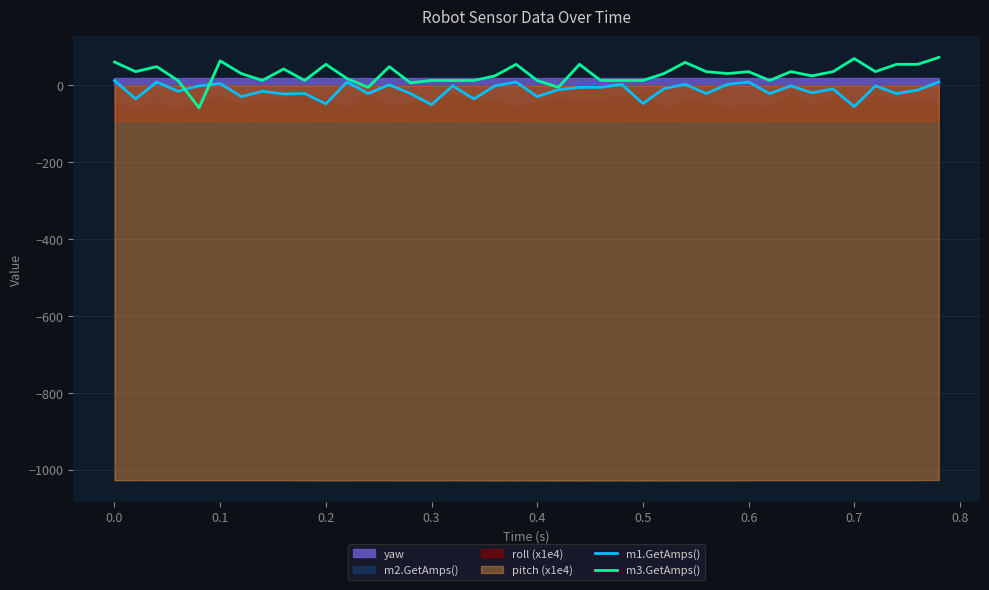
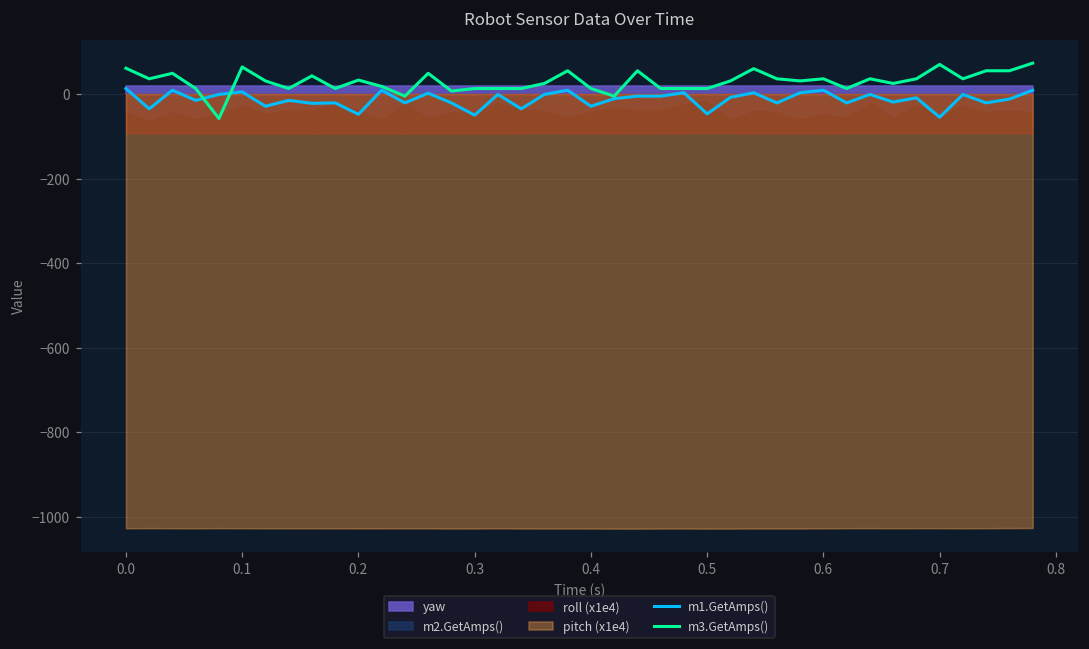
  {
    "m1.GetAmps()": {
      "0.0": 10,
      "0.2": -50,
      "0.3": -50,
      "0.4": -30,
      "0.5": -50,
      "0.6": 10,
      "0.7": -60
    },
    "yaw": {
      "0.0": 20,
      "0.1": 20,
      "0.2": 20,
      "0.3": 20,
      "0.4": 20,
      "0.5": 20,
      "0.6": 20,
      "0.7": 20
    },
    "m3.GetAmps()": {
      "0.0": 60,
      "0.1": 60,
-     "0.2": 60,
+     "0.2": 30,
      "0.3": 10,
      "0.4": 10,
      "0.5": 10,
      "0.6": 40,
      "0.7": 70
    }
  }
